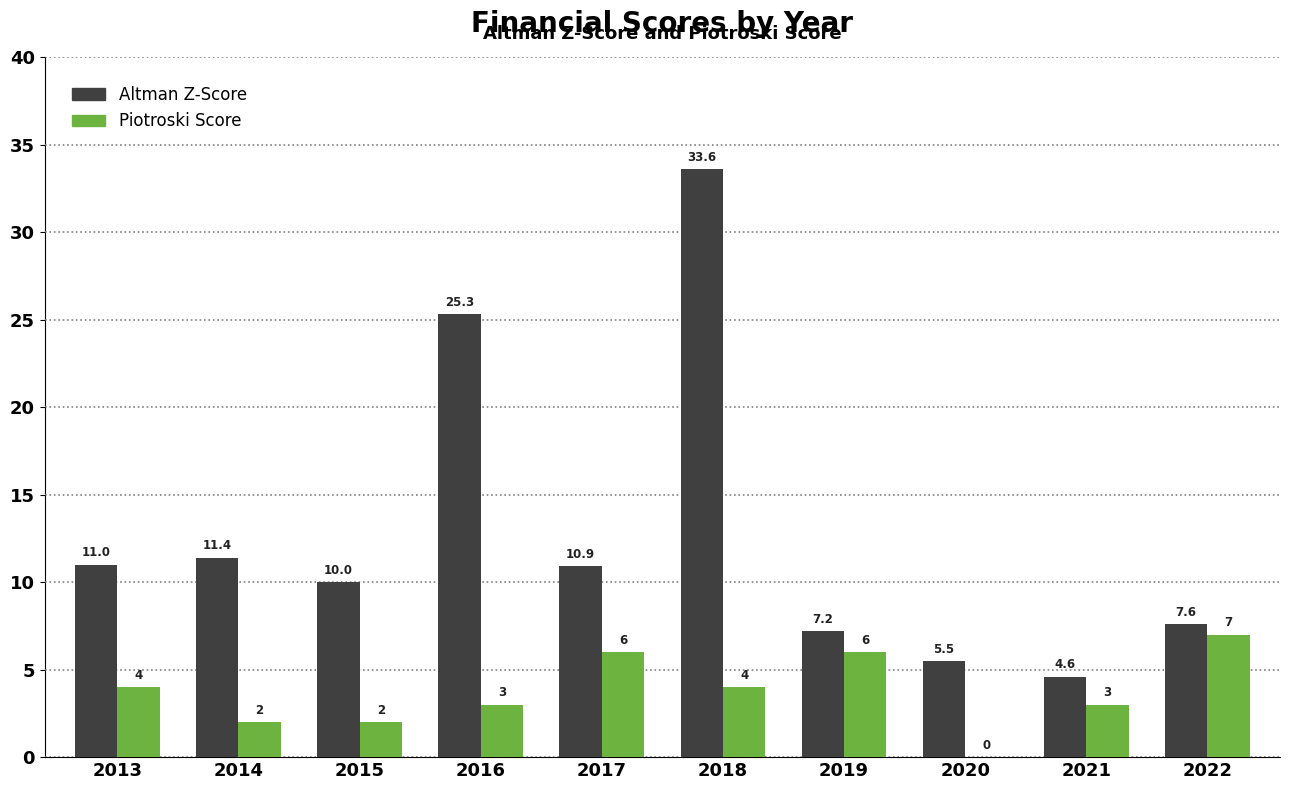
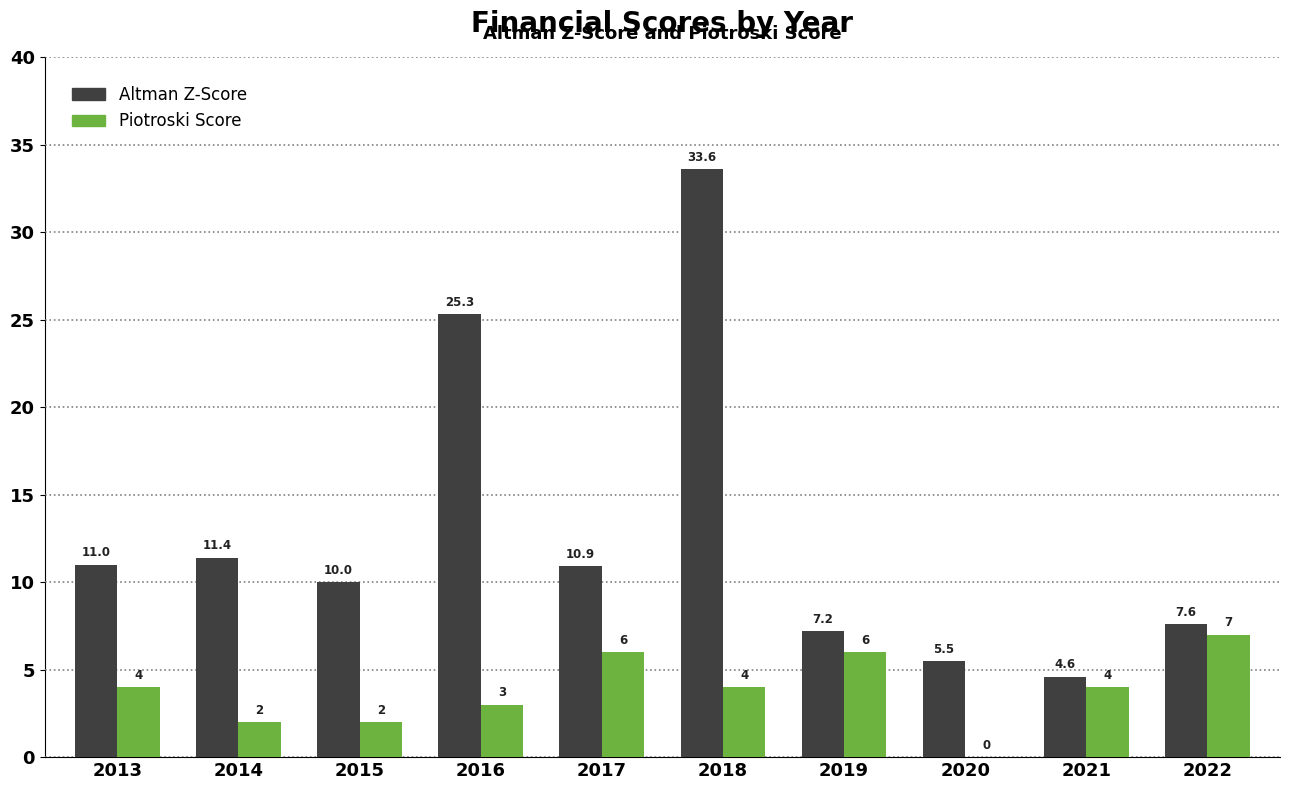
  {
    "Altman Z-Score": {
      "2013": 11.0,
      "2014": 11.4,
      "2015": 10.0,
      "2016": 25.3,
      "2017": 10.9,
      "2018": 33.6,
      "2019": 7.2,
      "2020": 5.5,
      "2021": 4.6,
      "2022": 7.6
    },
    "Piotroski Score": {
      "2013": 4,
      "2014": 2,
      "2015": 2,
      "2016": 3,
      "2017": 6,
      "2018": 4,
      "2019": 6,
      "2020": 0,
-     "2021": 3,
+     "2021": 4,
      "2022": 7
    }
  }
